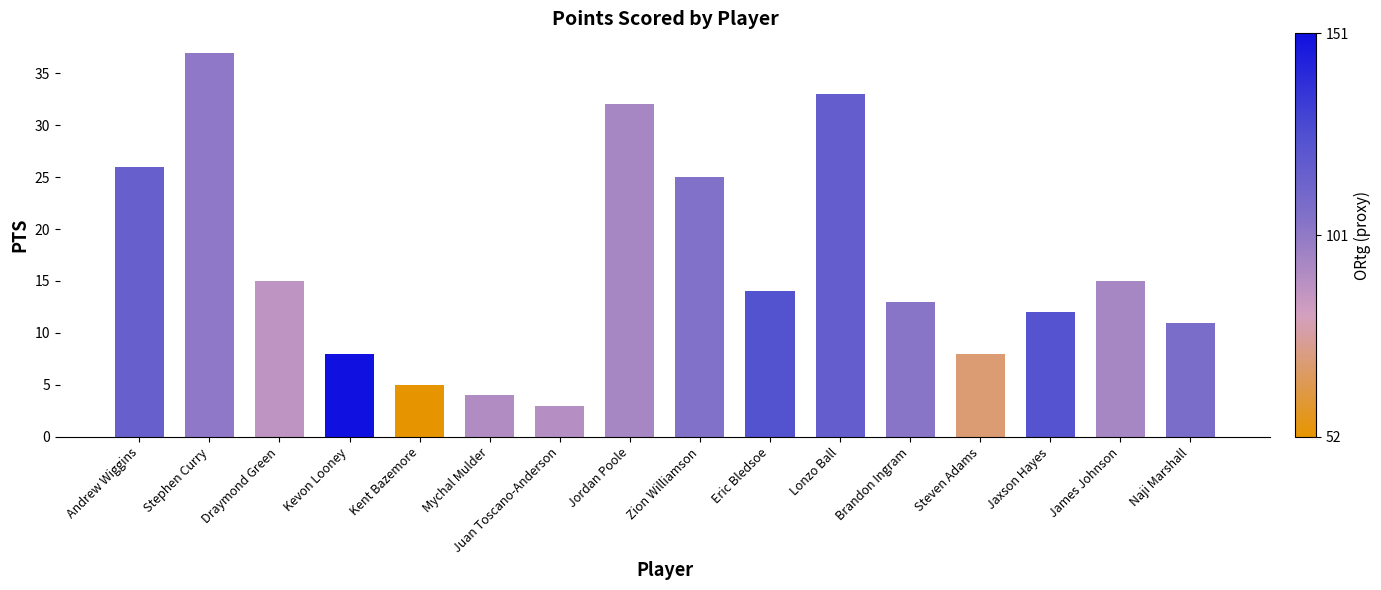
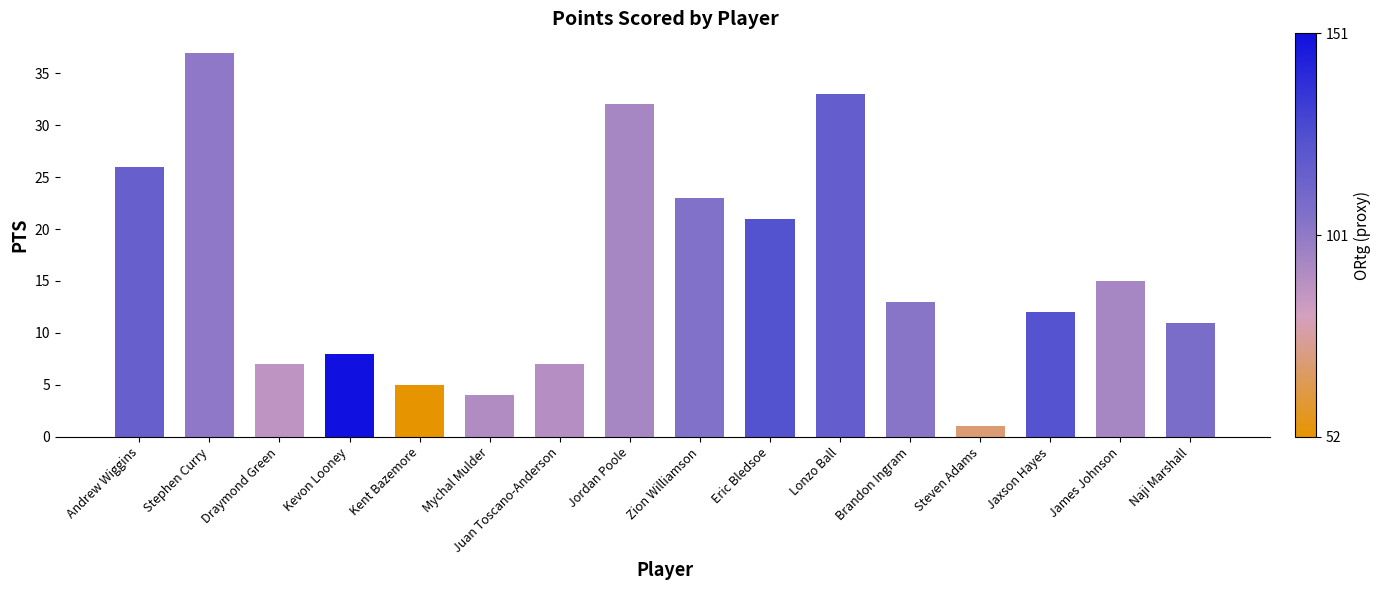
  {
    "Andrew Wiggins": 26,
    "Stephen Curry": 37,
-   "Draymond Green": 15,
+   "Draymond Green": 7,
    "Kevon Looney": 8,
    "Kent Bazemore": 5,
    "Mychal Mulder": 4,
-   "Juan Toscano-Anderson": 3,
+   "Juan Toscano-Anderson": 7,
    "Jordan Poole": 32,
-   "Zion Williamson": 25,
-   "Eric Bledsoe": 14,
+   "Zion Williamson": 23,
+   "Eric Bledsoe": 21,
    "Lonzo Ball": 33,
    "Brandon Ingram": 13,
-   "Steven Adams": 8,
+   "Steven Adams": 1,
    "Jaxson Hayes": 12,
    "James Johnson": 15,
    "Naji Marshall": 11
  }
